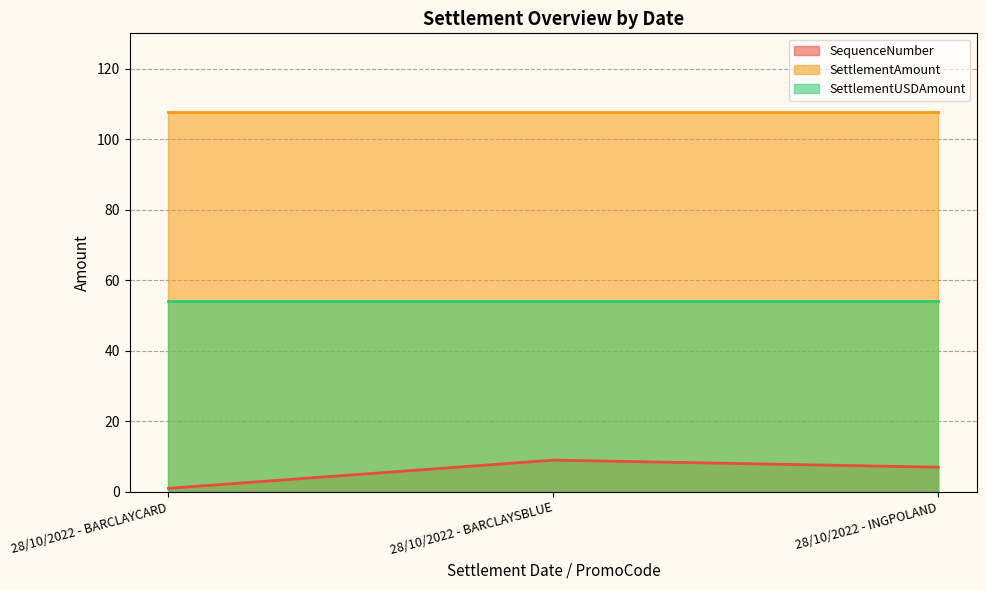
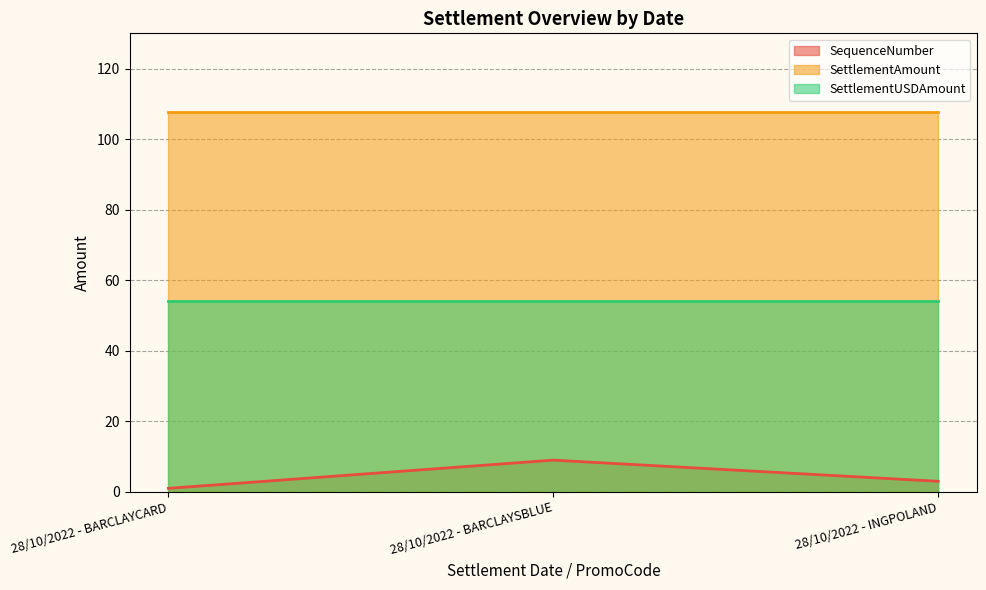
  {
    "SequenceNumber": {
      "28/10/2022 - BARCLAYCARD": 1,
      "28/10/2022 - BARCLAYSBLUE": 9,
-     "28/10/2022 - INGPOLAND": 7
+     "28/10/2022 - INGPOLAND": 3
    },
    "SettlementAmount": {
      "28/10/2022 - BARCLAYCARD": 108,
      "28/10/2022 - BARCLAYSBLUE": 108,
      "28/10/2022 - INGPOLAND": 108
    },
    "SettlementUSDAmount": {
      "28/10/2022 - BARCLAYCARD": 54,
      "28/10/2022 - BARCLAYSBLUE": 54,
      "28/10/2022 - INGPOLAND": 54
    }
  }
